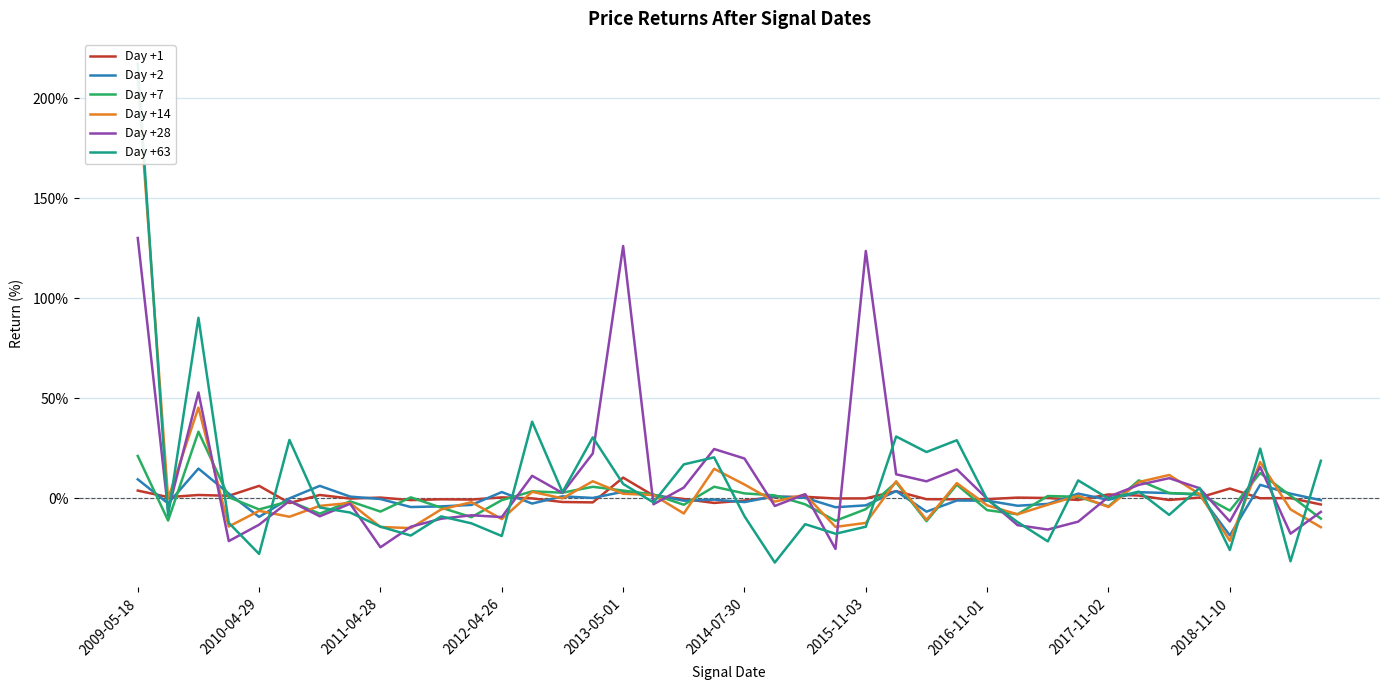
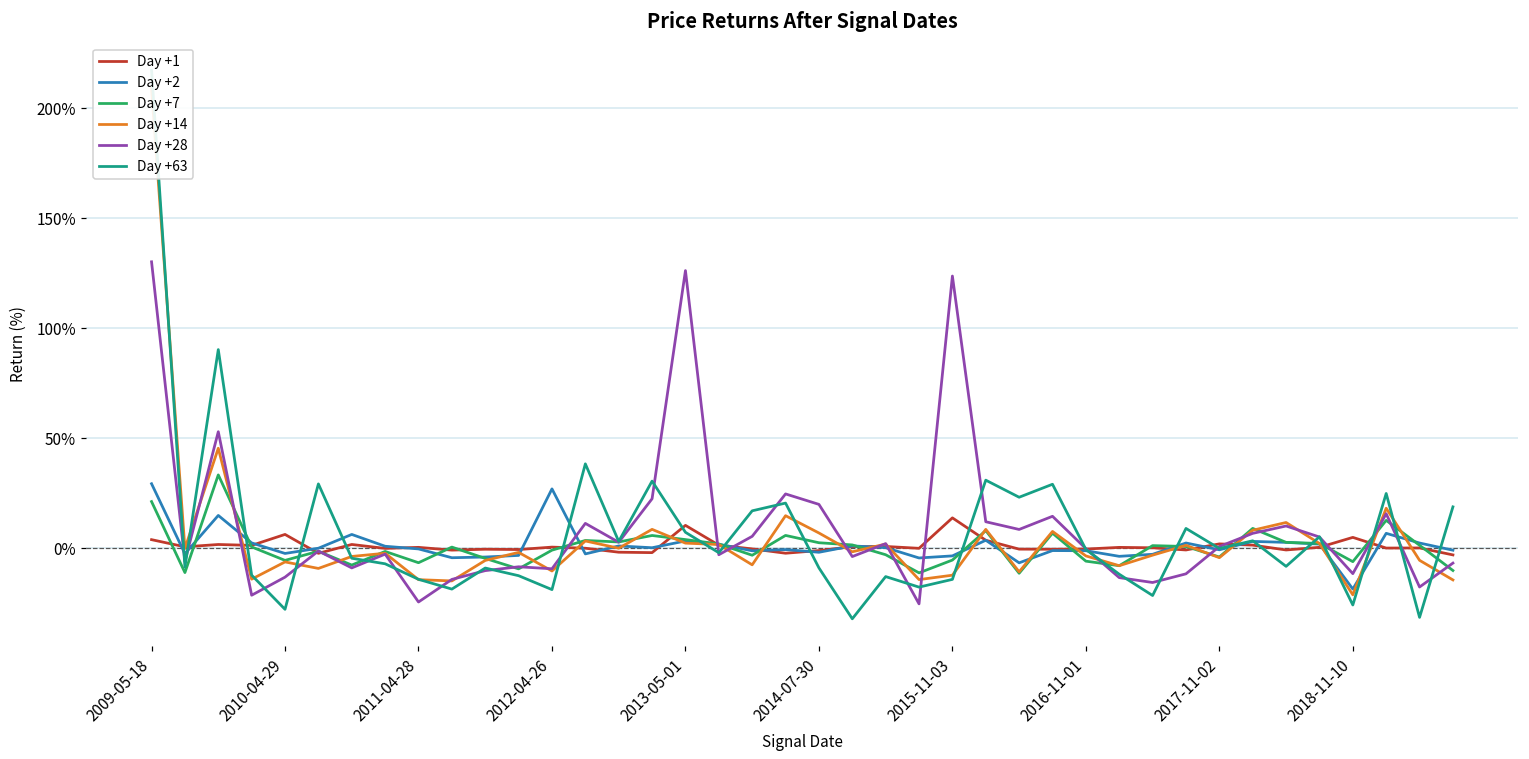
  {
    "Day +1": {
      "2009-05-18": "4%",
      "2010-04-29": "6%",
      "2012-04-26": "1%",
      "2013-05-01": "10%",
-     "2015-11-03": "0%",
+     "2015-11-03": "14%",
      "2018-11-10": "5%"
    },
    "Day +2": {
-     "2009-05-18": "10%",
-     "2010-04-29": "-9%",
-     "2012-04-26": "3%",
+     "2009-05-18": "29%",
+     "2010-04-29": "-2%",
+     "2012-04-26": "27%",
      "2015-11-03": "-3%",
      "2018-11-10": "-19%"
    },
    "Day +14": {
      "2014-07-30": "7%",
      "2015-11-03": "-12%",
      "2016-11-01": "-3%",
      "2018-11-10": "-21%"
    },
    "Day +28": {
      "2009-05-18": "130%",
      "2010-04-29": "-13%",
      "2011-04-28": "-24%",
      "2013-05-01": "126%",
      "2014-07-30": "20%",
      "2015-11-03": "124%",
      "2018-11-10": "-12%"
    }
  }
